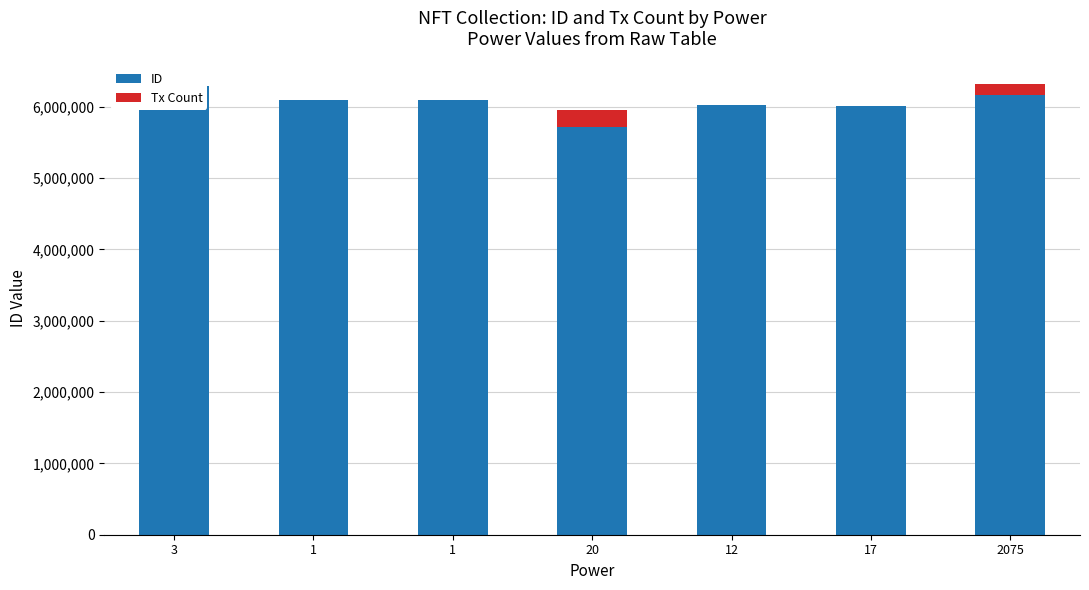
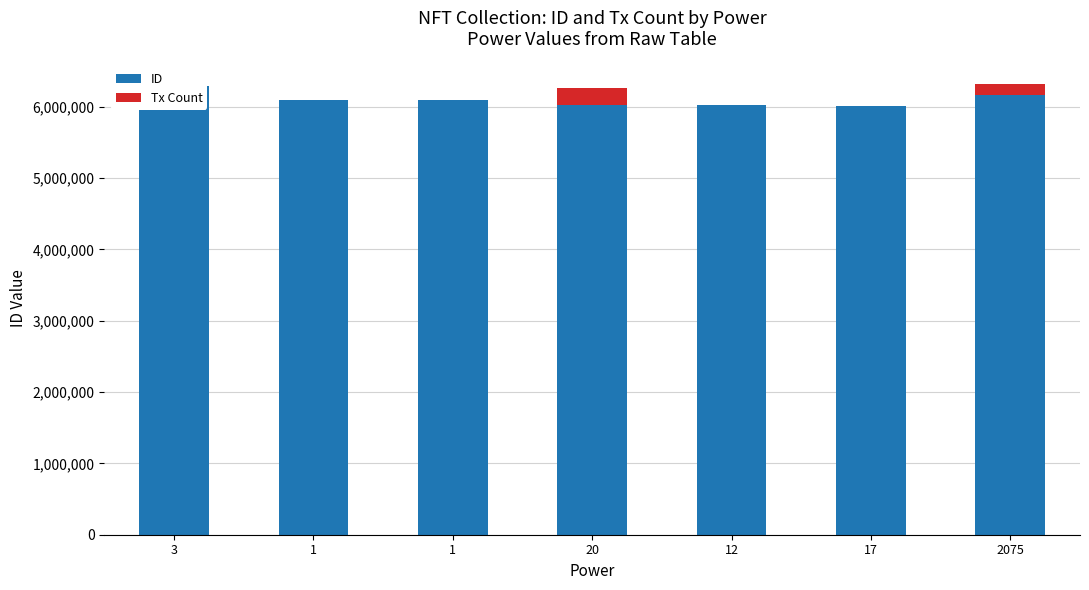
  {
    "ID": {
-     "20": "5,700,000",
+     "20": "6,000,000",
      "12": "6,000,000",
      "17": "6,000,000",
      "2075": "6,200,000"
    },
    "Tx Count": {
      "20": "200,000",
      "2075": "200,000"
    }
  }
